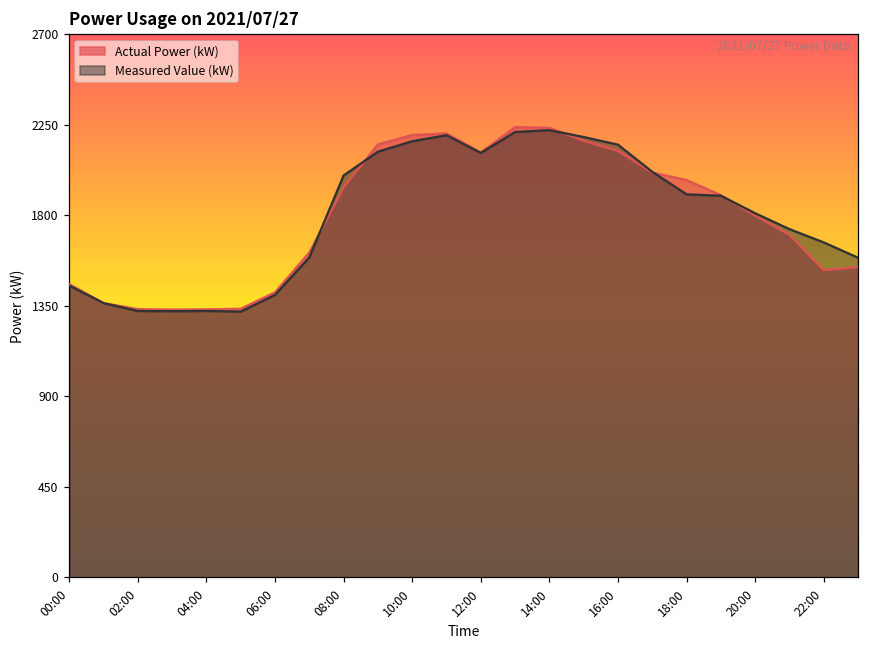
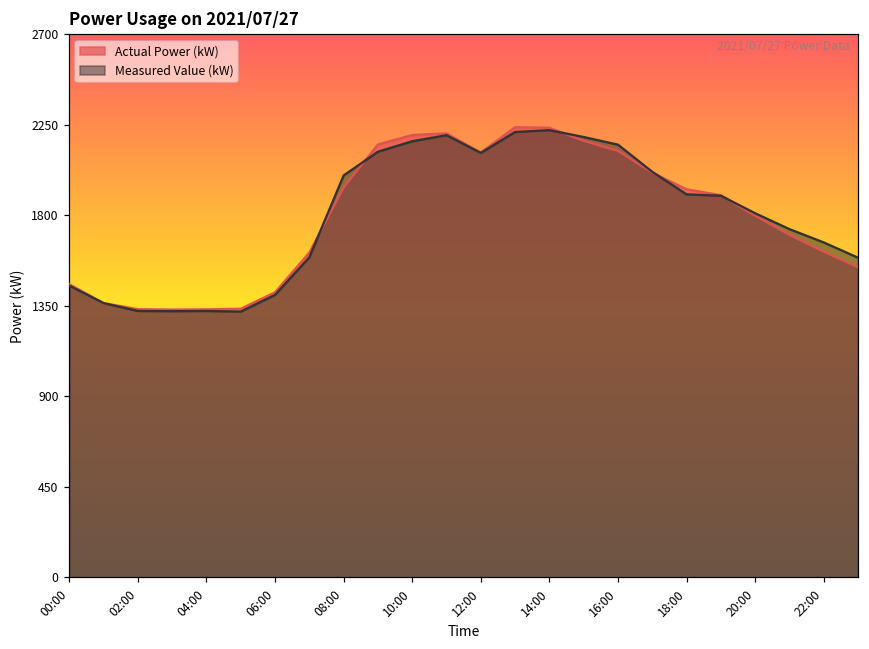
  {
    "Actual Power (kW)": {
      "08:00": 1940,
      "10:00": 2200,
      "16:00": 2120,
-     "18:00": 1980,
-     "22:00": 1530
+     "18:00": 1930,
+     "22:00": 1620
    },
    "Measured Value (kW)": {
      "08:00": 2000,
      "10:00": 2170,
      "16:00": 2150,
      "18:00": 1910,
      "22:00": 1670
    }
  }
